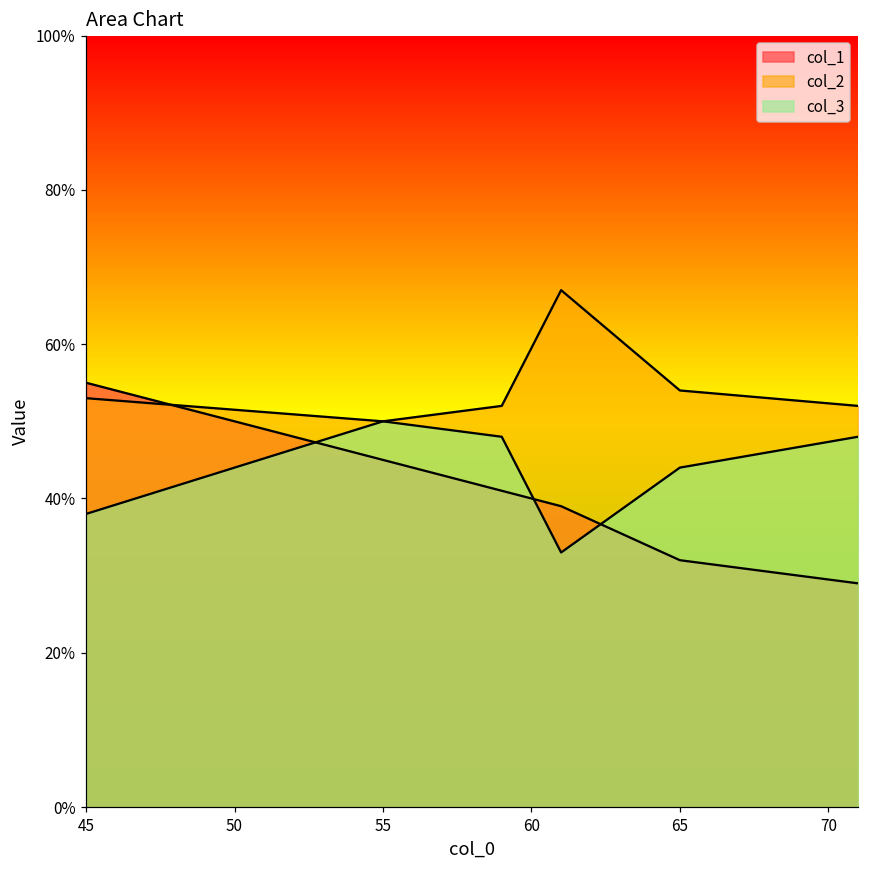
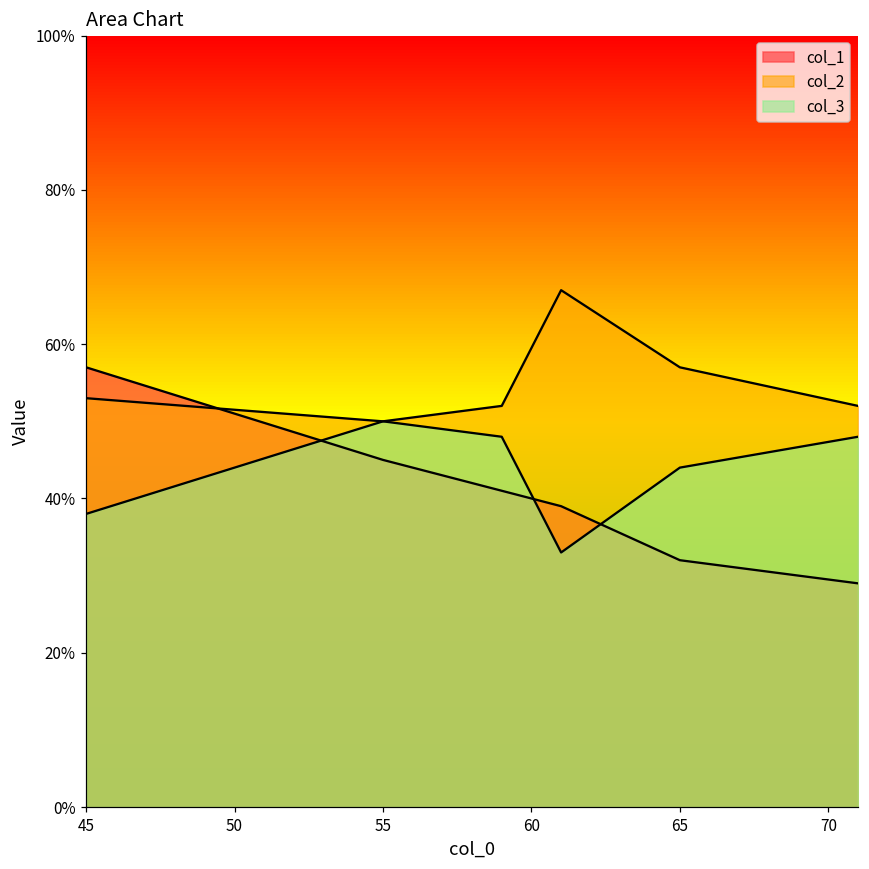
  {
    "col_1": {
-     "45": "55%",
+     "45": "57%",
      "55": "45%",
      "65": "32%"
    },
    "col_2": {
      "45": "53%",
-     "65": "54%"
+     "65": "57%"
    },
    "col_3": {
      "45": "38%",
      "65": "44%"
    }
  }
